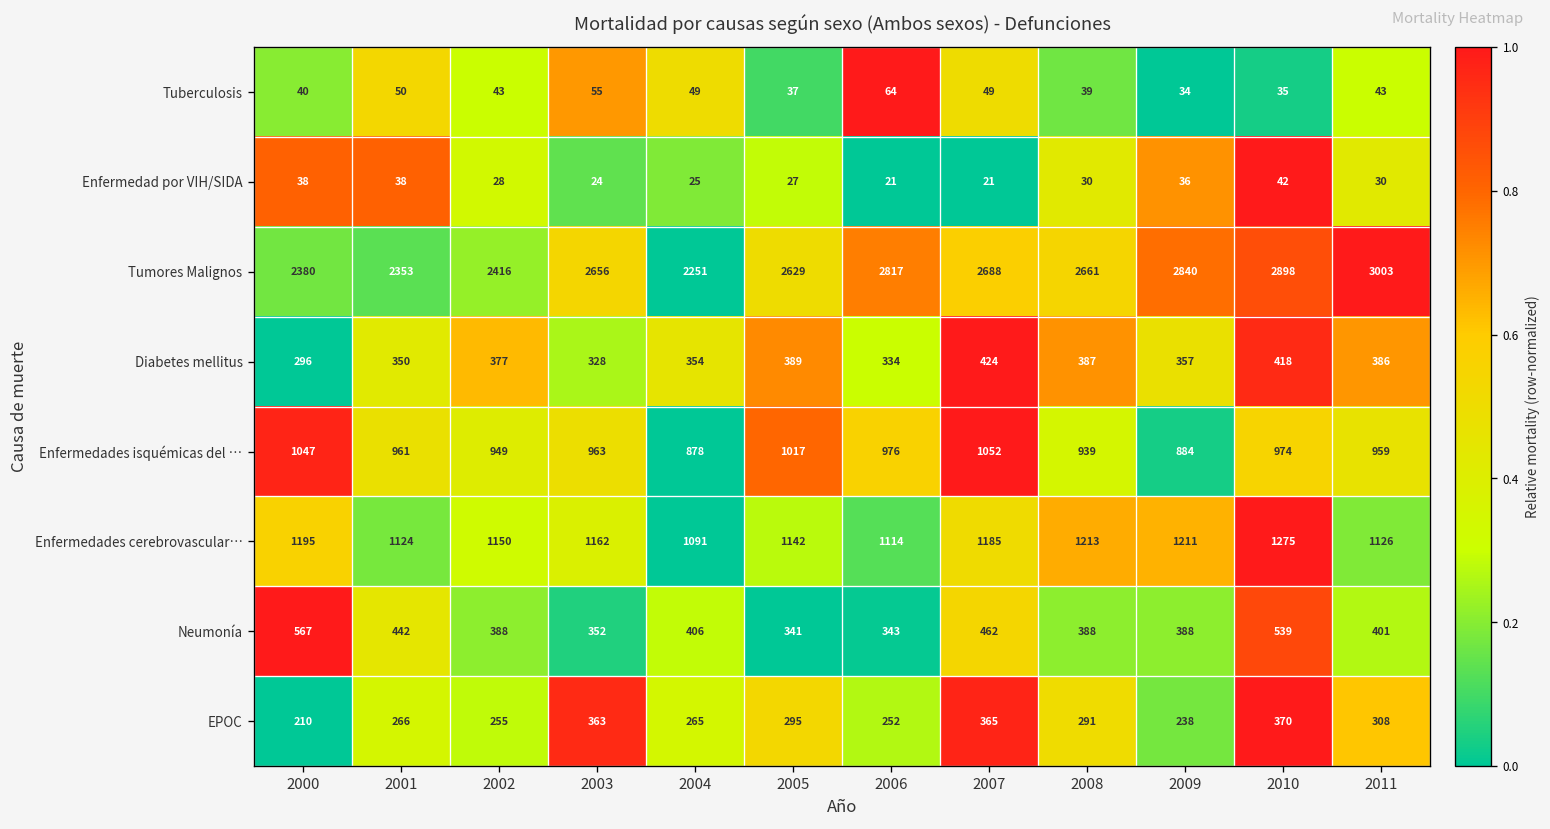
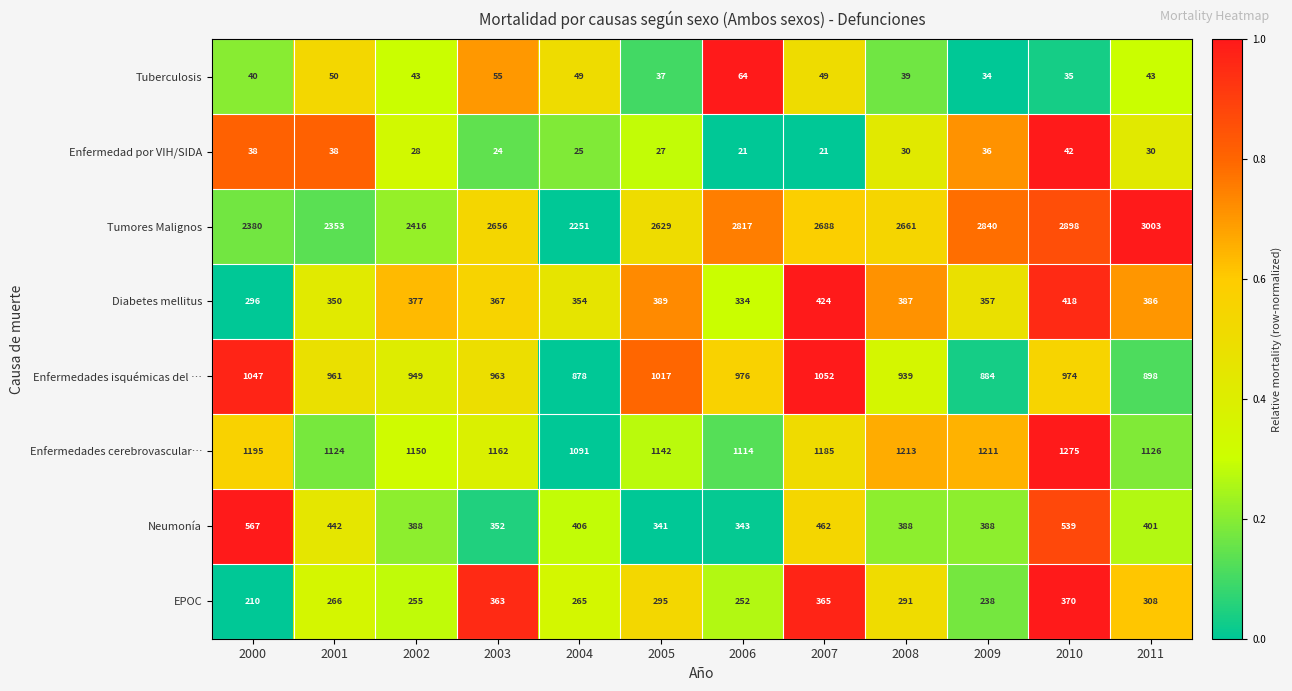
  {
    "Tuberculosis": {
      "2000": 40,
      "2001": 50,
      "2002": 43,
      "2003": 55,
      "2004": 49,
      "2005": 37,
      "2006": 64,
      "2007": 49,
      "2008": 39,
      "2009": 34,
      "2010": 35,
      "2011": 43
    },
    "Enfermedad por VIH/SIDA": {
      "2000": 38,
      "2001": 38,
      "2002": 28,
      "2003": 24,
      "2004": 25,
      "2005": 27,
      "2006": 21,
      "2007": 21,
      "2008": 30,
      "2009": 36,
      "2010": 42,
      "2011": 30
    },
    "Tumores Malignos": {
      "2000": 2380,
      "2001": 2353,
      "2002": 2416,
      "2003": 2656,
      "2004": 2251,
      "2005": 2629,
      "2006": 2817,
      "2007": 2688,
      "2008": 2661,
      "2009": 2840,
      "2010": 2898,
      "2011": 3003
    },
    "Diabetes mellitus": {
      "2000": 296,
      "2001": 350,
      "2002": 377,
-     "2003": 328,
+     "2003": 367,
      "2004": 354,
      "2005": 389,
      "2006": 334,
      "2007": 424,
      "2008": 387,
      "2009": 357,
      "2010": 418,
      "2011": 386
    },
    "Enfermedades isquémicas del …": {
      "2000": 1047,
      "2001": 961,
      "2002": 949,
      "2003": 963,
      "2004": 878,
      "2005": 1017,
      "2006": 976,
      "2007": 1052,
      "2008": 939,
      "2009": 884,
      "2010": 974,
-     "2011": 959
+     "2011": 898
    },
    "Enfermedades cerebrovascular…": {
      "2000": 1195,
      "2001": 1124,
      "2002": 1150,
      "2003": 1162,
      "2004": 1091,
      "2005": 1142,
      "2006": 1114,
      "2007": 1185,
      "2008": 1213,
      "2009": 1211,
      "2010": 1275,
      "2011": 1126
    },
    "Neumonía": {
      "2000": 567,
      "2001": 442,
      "2002": 388,
      "2003": 352,
      "2004": 406,
      "2005": 341,
      "2006": 343,
      "2007": 462,
      "2008": 388,
      "2009": 388,
      "2010": 539,
      "2011": 401
    },
    "EPOC": {
      "2000": 210,
      "2001": 266,
      "2002": 255,
      "2003": 363,
      "2004": 265,
      "2005": 295,
      "2006": 252,
      "2007": 365,
      "2008": 291,
      "2009": 238,
      "2010": 370,
      "2011": 308
    }
  }
